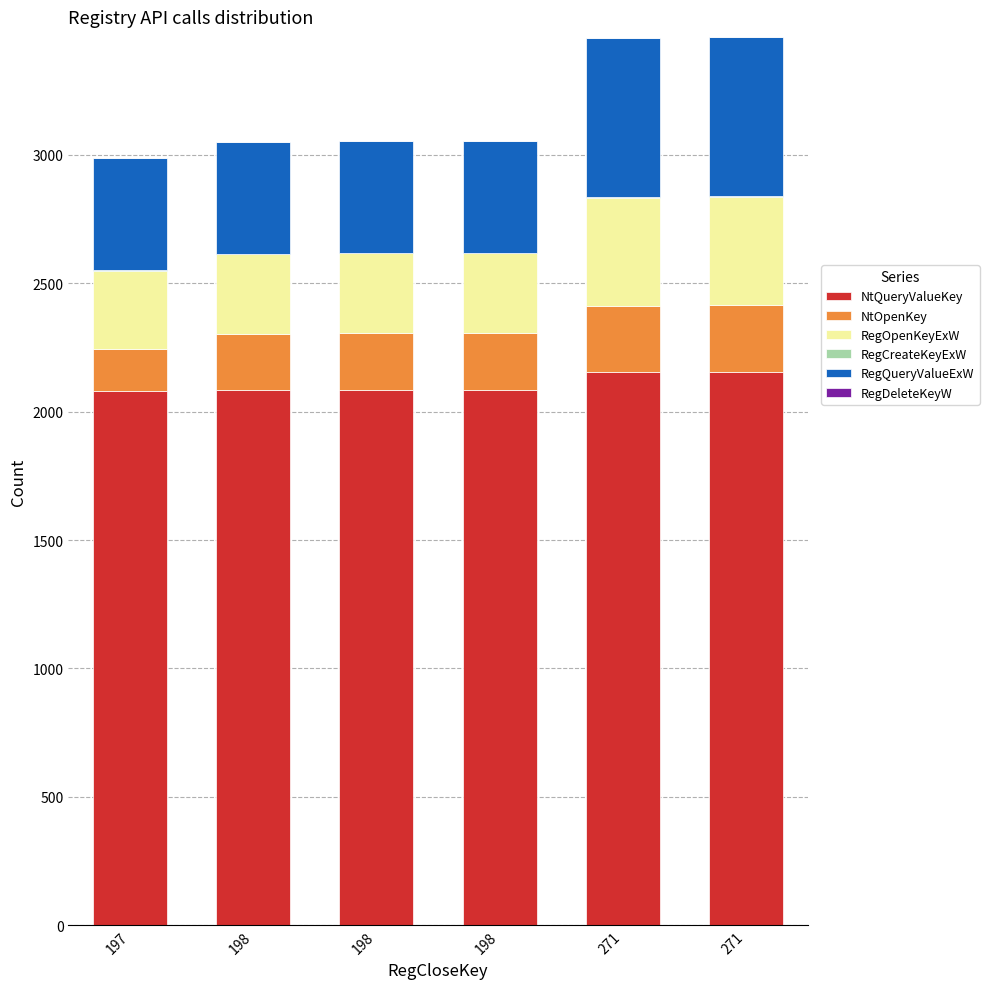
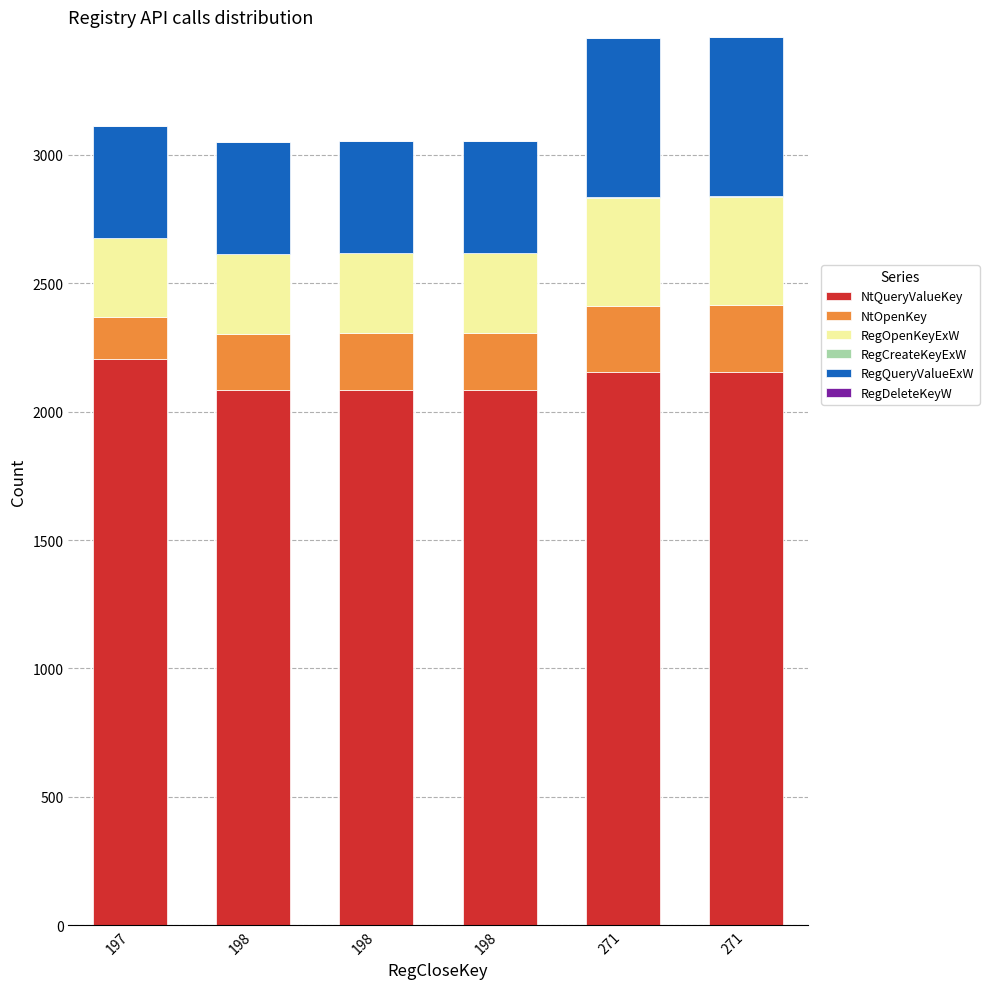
  {
    "NtQueryValueKey": {
-     "197": 2080
+     "197": 2210
    },
    "NtOpenKey": {
      "197": 160
    },
    "RegOpenKeyExW": {
      "197": 310
    }
  }
